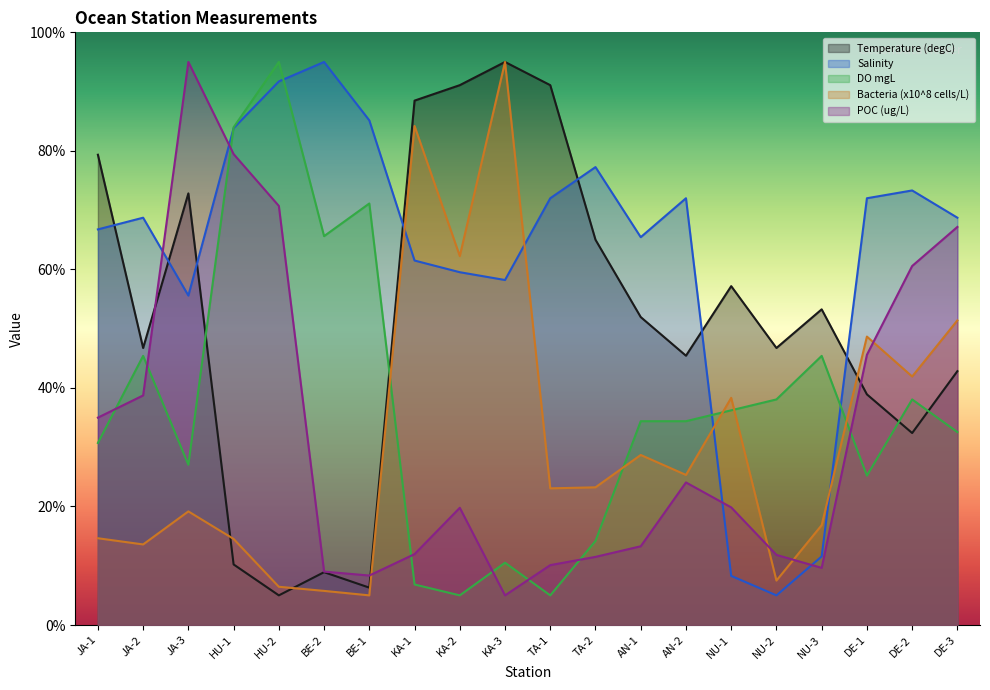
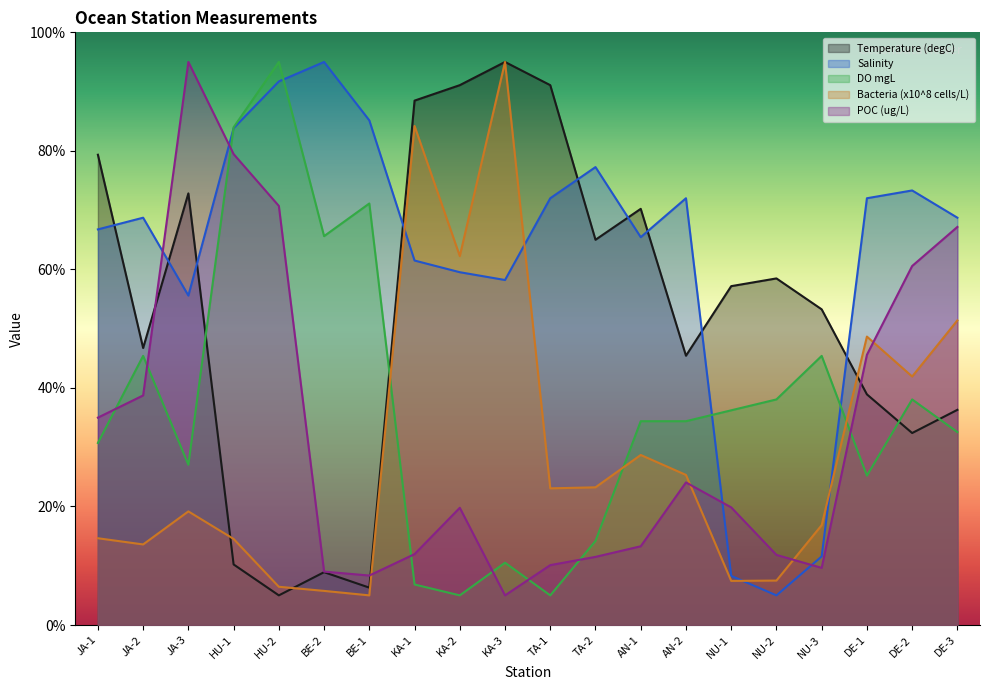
  {
    "Temperature (degC)": {
      "JA-1": "79%",
      "JA-2": "47%",
      "JA-3": "73%",
      "HU-1": "10%",
      "HU-2": "5%",
      "BE-1": "6%",
      "KA-1": "88%",
      "KA-2": "91%",
      "TA-1": "91%",
      "TA-2": "65%",
-     "AN-1": "52%",
+     "AN-1": "70%",
      "AN-2": "45%",
      "NU-1": "57%",
-     "NU-2": "47%",
+     "NU-2": "58%",
      "NU-3": "53%",
      "DE-1": "39%",
      "DE-2": "32%",
-     "DE-3": "43%"
+     "DE-3": "36%"
    },
    "Salinity": {
      "JA-1": "67%",
      "JA-2": "69%",
      "JA-3": "56%",
      "HU-2": "92%",
      "BE-2": "95%",
      "BE-1": "85%",
      "KA-1": "61%",
      "KA-2": "60%",
      "KA-3": "58%",
      "TA-1": "72%",
      "TA-2": "77%",
      "AN-1": "65%",
      "AN-2": "72%",
      "NU-1": "8%",
      "NU-2": "5%",
      "NU-3": "12%",
      "DE-1": "72%",
      "DE-2": "73%",
      "DE-3": "69%"
    },
    "DO mgL": {
      "JA-1": "31%",
      "JA-2": "45%",
      "JA-3": "27%",
      "HU-2": "95%",
      "BE-2": "66%",
      "BE-1": "71%",
      "KA-1": "7%",
      "KA-2": "5%",
      "KA-3": "11%",
      "TA-1": "5%",
      "TA-2": "14%",
      "AN-1": "34%",
      "AN-2": "34%",
      "NU-1": "36%",
      "NU-2": "38%",
      "NU-3": "45%",
      "DE-1": "25%",
      "DE-2": "38%",
      "DE-3": "33%"
    },
    "Bacteria (x10^8 cells/L)": {
      "JA-1": "15%",
      "JA-2": "14%",
      "JA-3": "19%",
      "HU-1": "15%",
      "HU-2": "6%",
      "BE-2": "6%",
      "BE-1": "5%",
      "KA-1": "84%",
      "KA-2": "62%",
      "TA-1": "23%",
      "TA-2": "23%",
      "AN-1": "29%",
      "AN-2": "25%",
-     "NU-1": "38%",
+     "NU-1": "7%",
      "NU-2": "7%",
      "NU-3": "17%",
      "DE-1": "49%",
      "DE-2": "42%",
      "DE-3": "51%"
    },
    "POC (ug/L)": {
      "JA-1": "35%",
      "JA-2": "39%",
      "JA-3": "95%",
      "HU-1": "79%",
      "HU-2": "71%",
      "BE-1": "8%",
      "KA-1": "12%",
      "KA-2": "20%",
      "KA-3": "5%",
      "TA-1": "10%",
      "TA-2": "11%",
      "AN-1": "13%",
      "AN-2": "24%",
      "NU-1": "20%",
      "NU-2": "12%",
      "NU-3": "10%",
      "DE-1": "46%",
      "DE-2": "61%",
      "DE-3": "67%"
    }
  }
